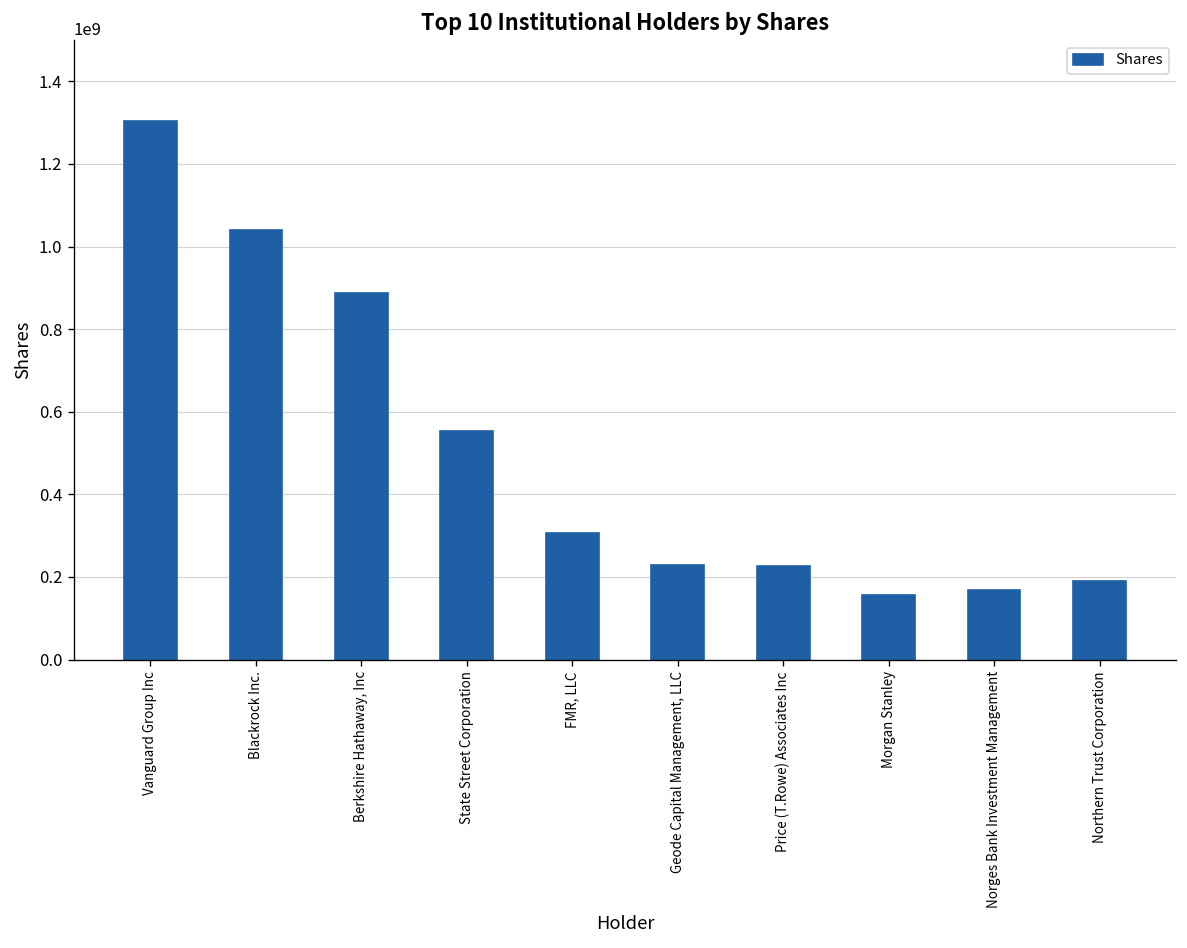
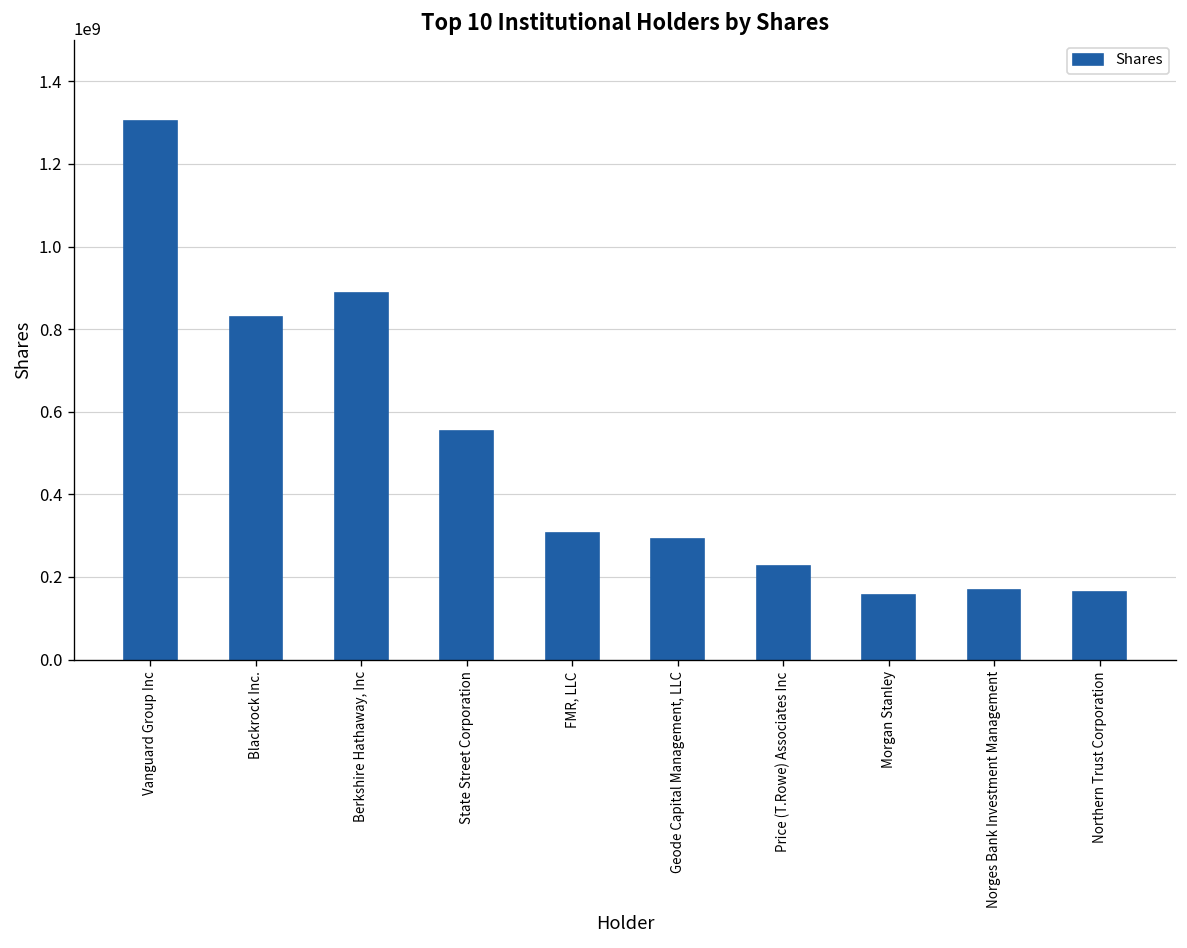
  {
    "Vanguard Group Inc": 1300000000,
-   "Blackrock Inc.": 1040000000,
+   "Blackrock Inc.": 830000000,
    "Berkshire Hathaway, Inc": 890000000,
    "State Street Corporation": 550000000,
    "FMR, LLC": 310000000,
-   "Geode Capital Management, LLC": 230000000,
+   "Geode Capital Management, LLC": 290000000,
    "Price (T.Rowe) Associates Inc": 230000000,
    "Morgan Stanley": 160000000,
    "Norges Bank Investment Management": 170000000,
-   "Northern Trust Corporation": 190000000
+   "Northern Trust Corporation": 160000000
  }
